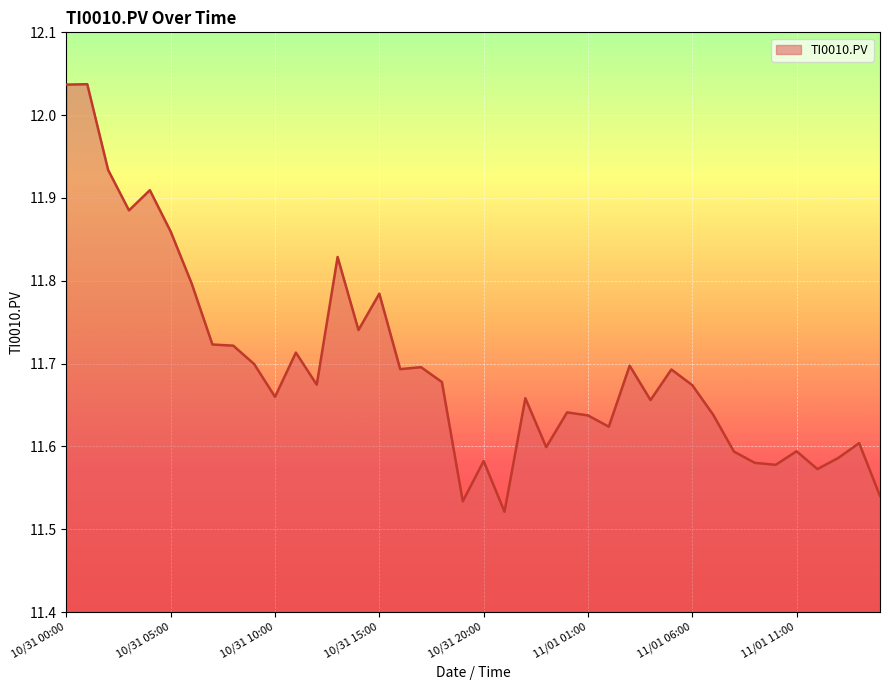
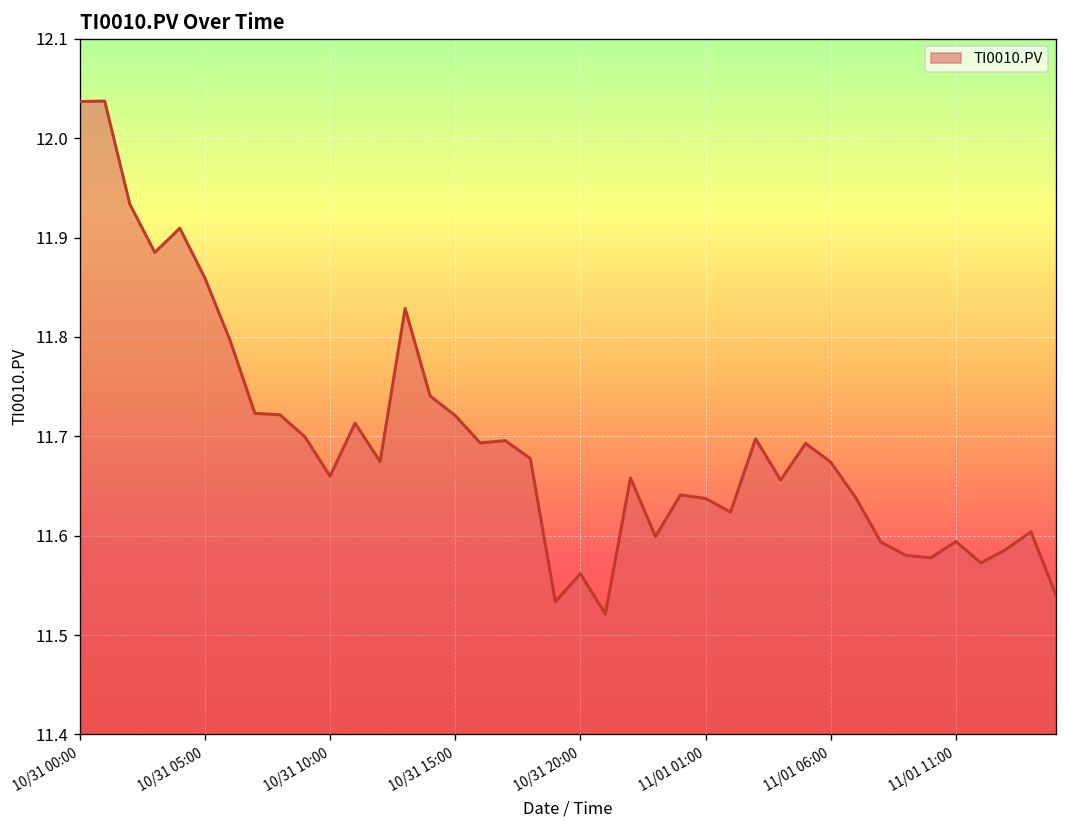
  {
    "10/31 00:00": 12.04,
    "10/31 05:00": 11.86,
    "10/31 10:00": 11.66,
-   "10/31 15:00": 11.78,
-   "10/31 20:00": 11.58,
+   "10/31 15:00": 11.72,
+   "10/31 20:00": 11.56,
    "11/01 01:00": 11.64,
    "11/01 06:00": 11.67,
    "11/01 11:00": 11.59
  }
